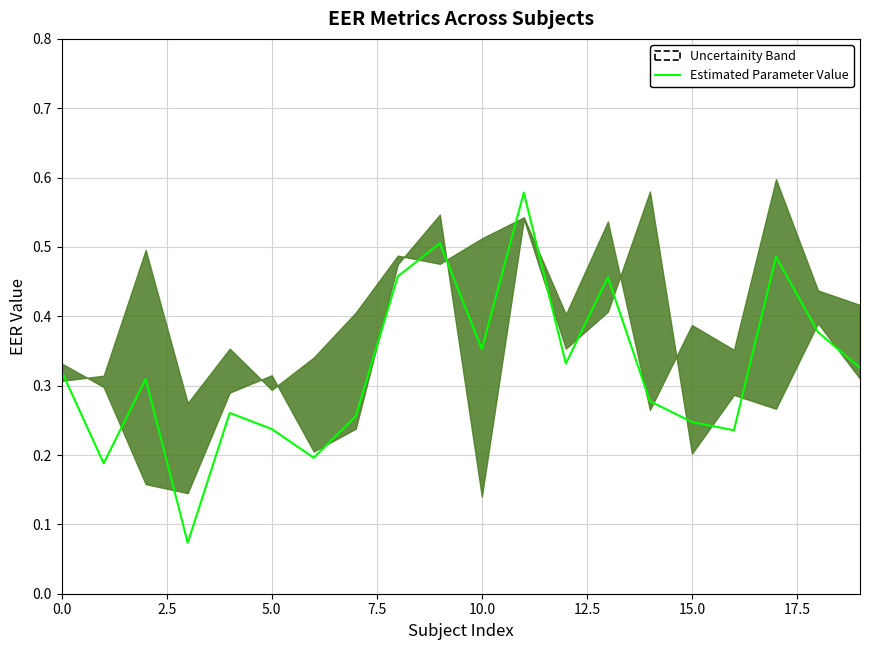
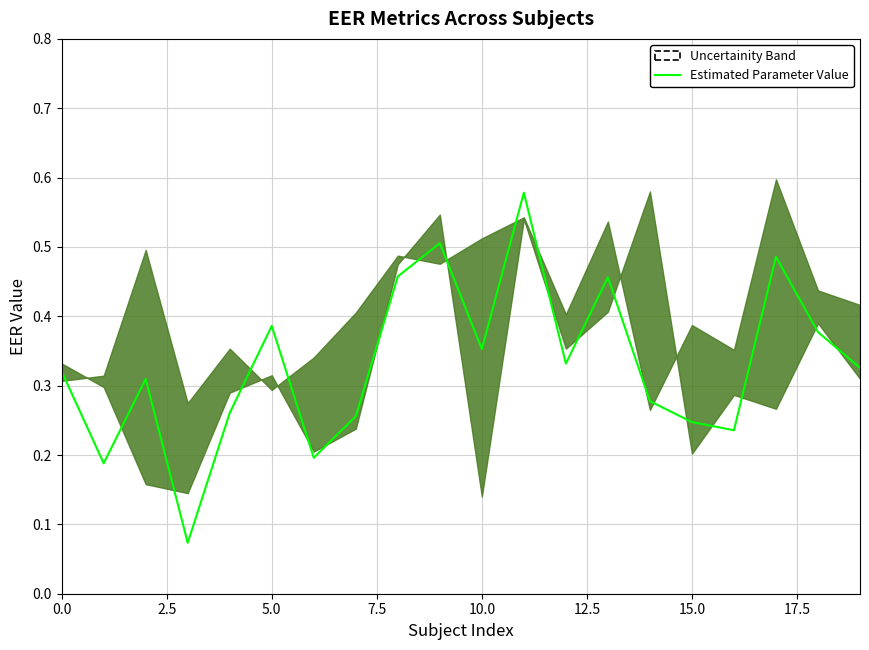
  {
    "Estimated Parameter Value": {
      "0.0": 0.32,
-     "5.0": 0.24,
+     "5.0": 0.39,
      "10.0": 0.35,
      "15.0": 0.25
    }
  }
